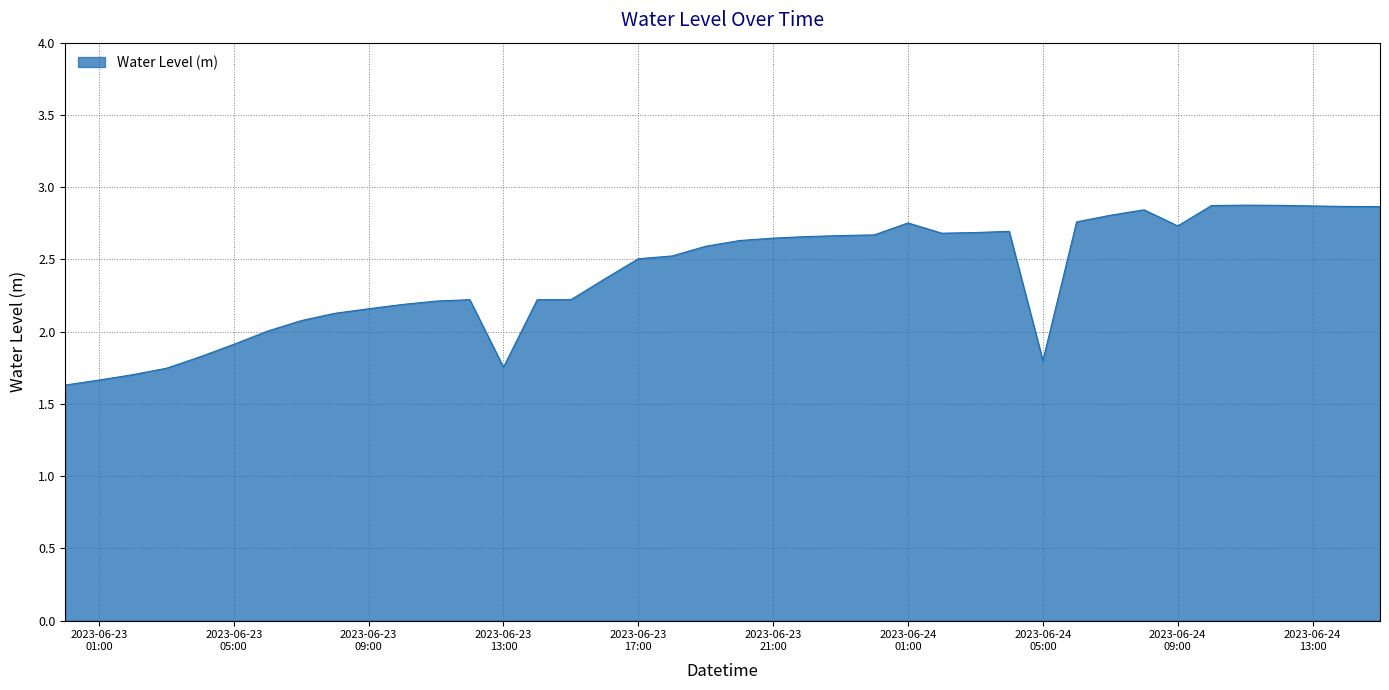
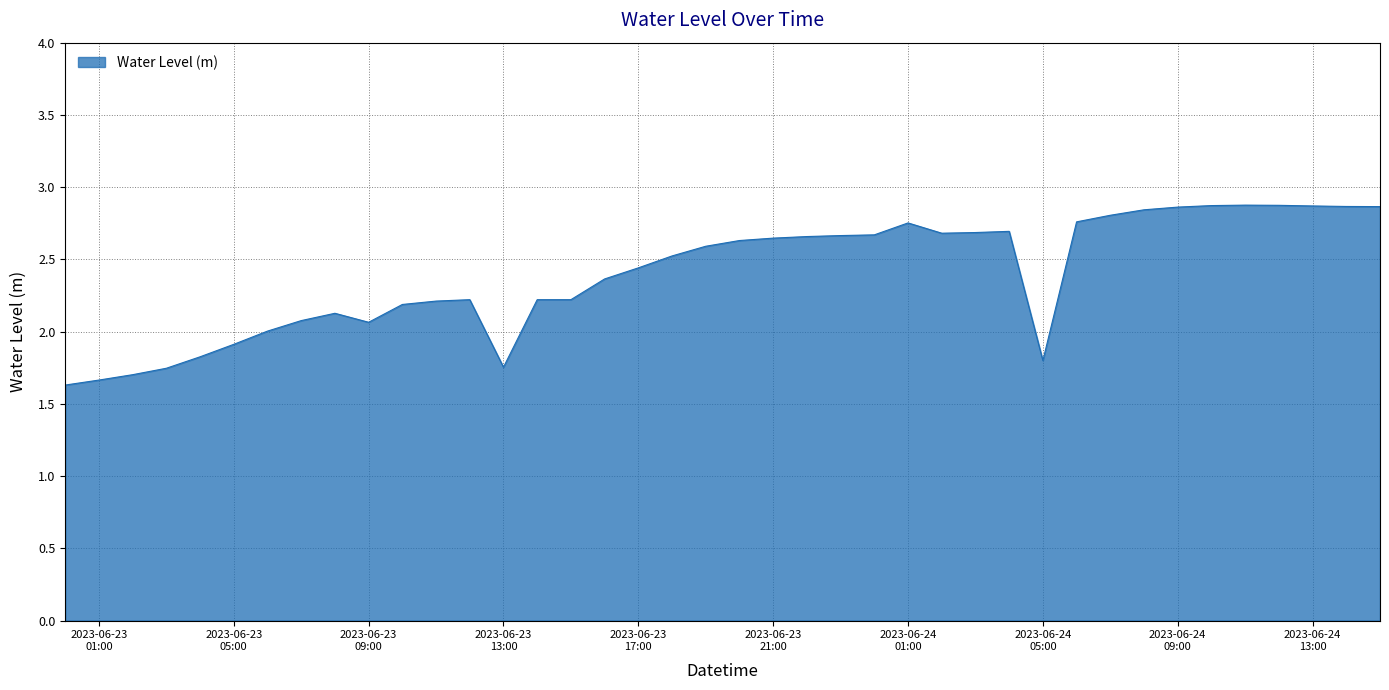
  {
    "2023-06-23 01:00": 1.66,
    "2023-06-23 05:00": 1.91,
-   "2023-06-23 09:00": 2.16,
+   "2023-06-23 09:00": 2.06,
    "2023-06-23 13:00": 1.75,
-   "2023-06-23 17:00": 2.50,
+   "2023-06-23 17:00": 2.44,
    "2023-06-23 21:00": 2.65,
    "2023-06-24 01:00": 2.75,
    "2023-06-24 05:00": 1.80,
-   "2023-06-24 09:00": 2.73,
+   "2023-06-24 09:00": 2.86,
    "2023-06-24 13:00": 2.87
  }
